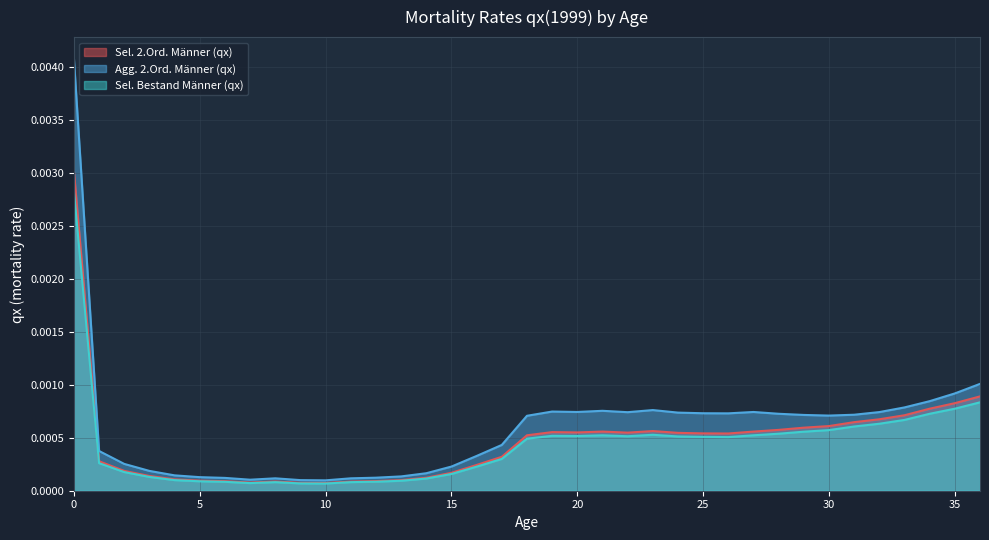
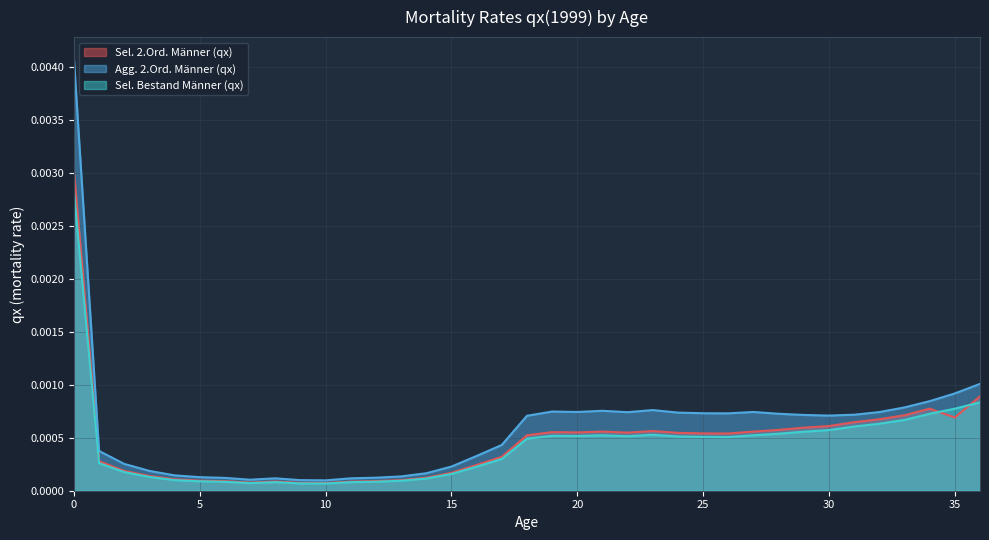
  {
    "Sel. 2.Ord. Männer (qx)": {
      "0": 0.00302,
      "20": 0.00055,
      "25": 0.00054,
      "30": 0.00061,
-     "35": 0.00083
+     "35": 0.00069
    }
  }
